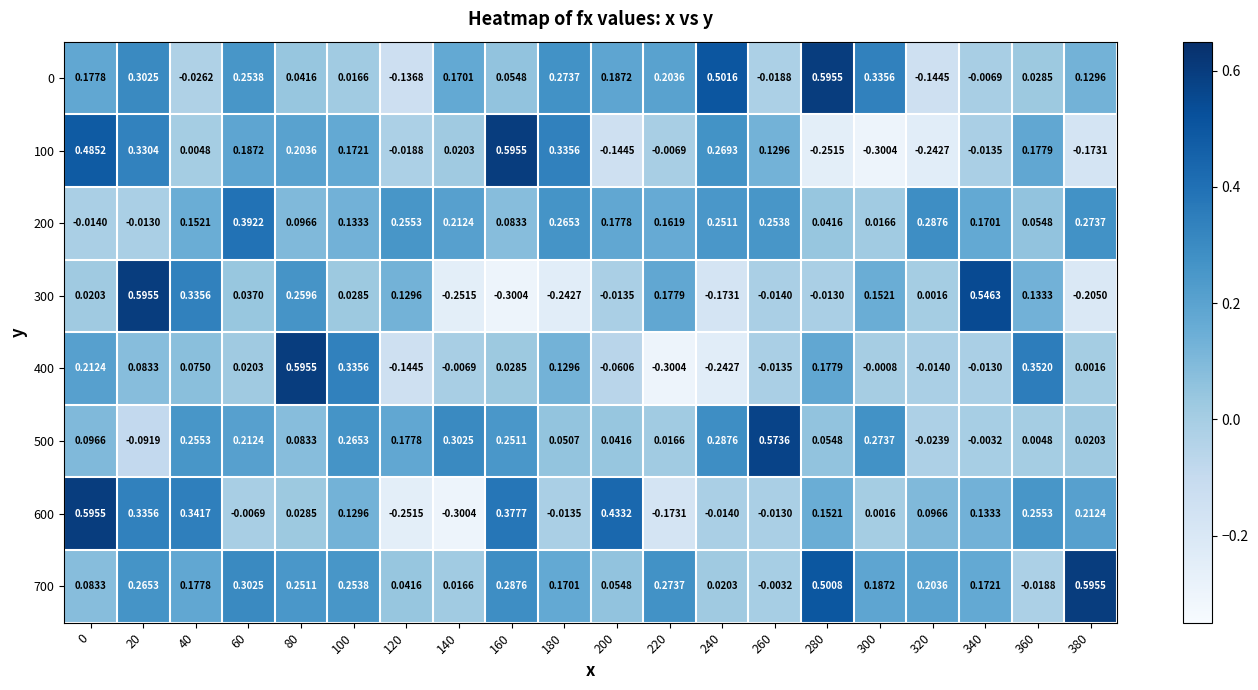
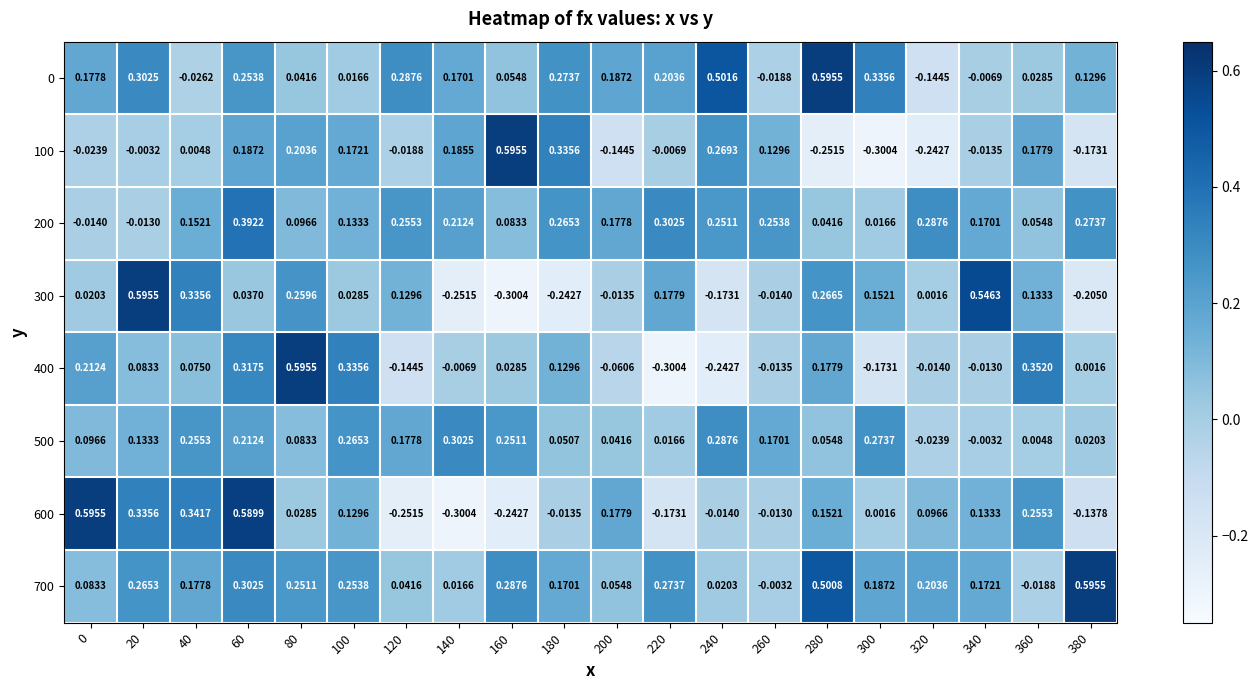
  {
    "0": {
      "0": 0.1778,
      "20": 0.3025,
      "40": -0.0262,
      "60": 0.2538,
      "80": 0.0416,
      "100": 0.0166,
-     "120": -0.1368,
+     "120": 0.2876,
      "140": 0.1701,
      "160": 0.0548,
      "180": 0.2737,
      "200": 0.1872,
      "220": 0.2036,
      "240": 0.5016,
      "260": -0.0188,
      "280": 0.5955,
      "300": 0.3356,
      "320": -0.1445,
      "340": -0.0069,
      "360": 0.0285,
      "380": 0.1296
    },
    "100": {
-     "0": 0.4852,
-     "20": 0.3304,
+     "0": -0.0239,
+     "20": -0.0032,
      "40": 0.0048,
      "60": 0.1872,
      "80": 0.2036,
      "100": 0.1721,
      "120": -0.0188,
-     "140": 0.0203,
+     "140": 0.1855,
      "160": 0.5955,
      "180": 0.3356,
      "200": -0.1445,
      "220": -0.0069,
      "240": 0.2693,
      "260": 0.1296,
      "280": -0.2515,
      "300": -0.3004,
      "320": -0.2427,
      "340": -0.0135,
      "360": 0.1779,
      "380": -0.1731
    },
    "200": {
      "0": -0.0140,
      "20": -0.0130,
      "40": 0.1521,
      "60": 0.3922,
      "80": 0.0966,
      "100": 0.1333,
      "120": 0.2553,
      "140": 0.2124,
      "160": 0.0833,
      "180": 0.2653,
      "200": 0.1778,
-     "220": 0.1619,
+     "220": 0.3025,
      "240": 0.2511,
      "260": 0.2538,
      "280": 0.0416,
      "300": 0.0166,
      "320": 0.2876,
      "340": 0.1701,
      "360": 0.0548,
      "380": 0.2737
    },
    "300": {
      "0": 0.0203,
      "20": 0.5955,
      "40": 0.3356,
      "60": 0.0370,
      "80": 0.2596,
      "100": 0.0285,
      "120": 0.1296,
      "140": -0.2515,
      "160": -0.3004,
      "180": -0.2427,
      "200": -0.0135,
      "220": 0.1779,
      "240": -0.1731,
      "260": -0.0140,
-     "280": -0.0130,
+     "280": 0.2665,
      "300": 0.1521,
      "320": 0.0016,
      "340": 0.5463,
      "360": 0.1333,
      "380": -0.2050
    },
    "400": {
      "0": 0.2124,
      "20": 0.0833,
      "40": 0.0750,
-     "60": 0.0203,
+     "60": 0.3175,
      "80": 0.5955,
      "100": 0.3356,
      "120": -0.1445,
      "140": -0.0069,
      "160": 0.0285,
      "180": 0.1296,
      "200": -0.0606,
      "220": -0.3004,
      "240": -0.2427,
      "260": -0.0135,
      "280": 0.1779,
-     "300": -0.0008,
+     "300": -0.1731,
      "320": -0.0140,
      "340": -0.0130,
      "360": 0.3520,
      "380": 0.0016
    },
    "500": {
      "0": 0.0966,
-     "20": -0.0919,
+     "20": 0.1333,
      "40": 0.2553,
      "60": 0.2124,
      "80": 0.0833,
      "100": 0.2653,
      "120": 0.1778,
      "140": 0.3025,
      "160": 0.2511,
      "180": 0.0507,
      "200": 0.0416,
      "220": 0.0166,
      "240": 0.2876,
-     "260": 0.5736,
+     "260": 0.1701,
      "280": 0.0548,
      "300": 0.2737,
      "320": -0.0239,
      "340": -0.0032,
      "360": 0.0048,
      "380": 0.0203
    },
    "600": {
      "0": 0.5955,
      "20": 0.3356,
      "40": 0.3417,
-     "60": -0.0069,
+     "60": 0.5899,
      "80": 0.0285,
      "100": 0.1296,
      "120": -0.2515,
      "140": -0.3004,
-     "160": 0.3777,
+     "160": -0.2427,
      "180": -0.0135,
-     "200": 0.4332,
+     "200": 0.1779,
      "220": -0.1731,
      "240": -0.0140,
      "260": -0.0130,
      "280": 0.1521,
      "300": 0.0016,
      "320": 0.0966,
      "340": 0.1333,
      "360": 0.2553,
-     "380": 0.2124
+     "380": -0.1378
    },
    "700": {
      "0": 0.0833,
      "20": 0.2653,
      "40": 0.1778,
      "60": 0.3025,
      "80": 0.2511,
      "100": 0.2538,
      "120": 0.0416,
      "140": 0.0166,
      "160": 0.2876,
      "180": 0.1701,
      "200": 0.0548,
      "220": 0.2737,
      "240": 0.0203,
      "260": -0.0032,
      "280": 0.5008,
      "300": 0.1872,
      "320": 0.2036,
      "340": 0.1721,
      "360": -0.0188,
      "380": 0.5955
    }
  }
